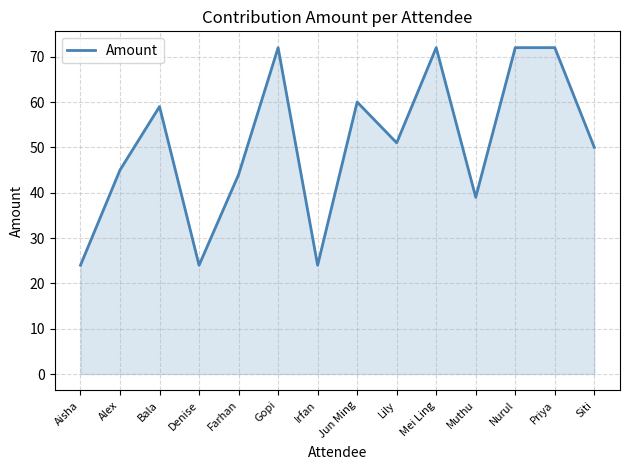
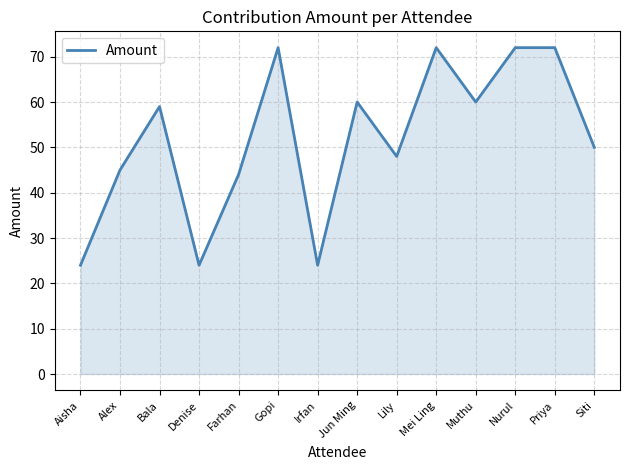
  {
    "Aisha": 24,
    "Alex": 45,
    "Bala": 59,
    "Denise": 24,
    "Farhan": 44,
    "Gopi": 72,
    "Irfan": 24,
    "Jun Ming": 60,
-   "Lily": 51,
+   "Lily": 48,
    "Mei Ling": 72,
-   "Muthu": 39,
+   "Muthu": 60,
    "Nurul": 72,
    "Priya": 72,
    "Siti": 50
  }
